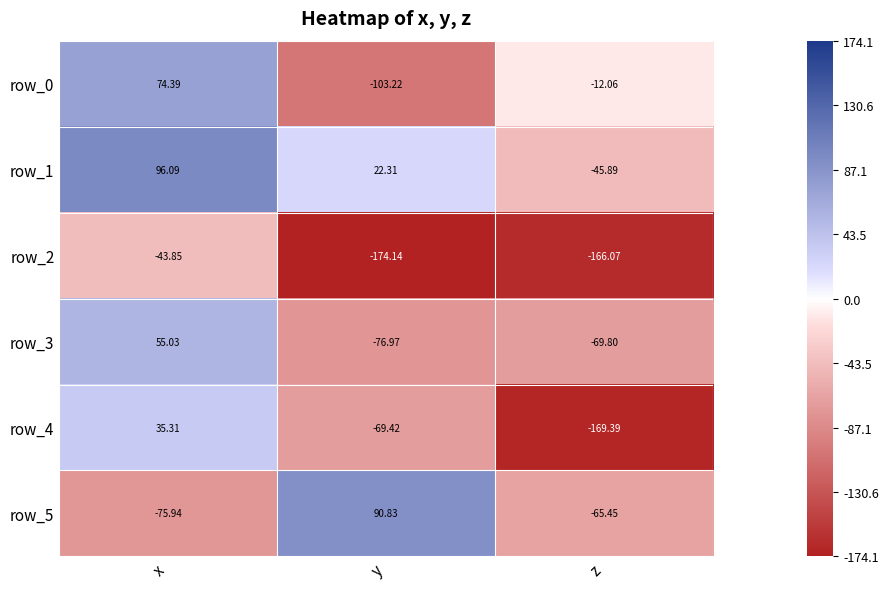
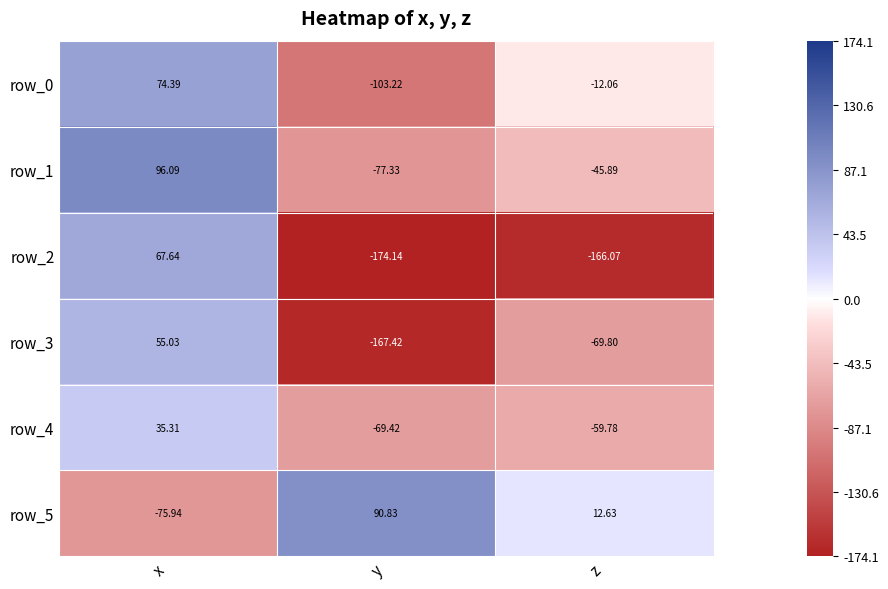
  {
    "row_0": {
      "x": 74.39,
      "y": -103.22,
      "z": -12.06
    },
    "row_1": {
      "x": 96.09,
-     "y": 22.31,
+     "y": -77.33,
      "z": -45.89
    },
    "row_2": {
-     "x": -43.85,
+     "x": 67.64,
      "y": -174.14,
      "z": -166.07
    },
    "row_3": {
      "x": 55.03,
-     "y": -76.97,
+     "y": -167.42,
      "z": -69.80
    },
    "row_4": {
      "x": 35.31,
      "y": -69.42,
-     "z": -169.39
+     "z": -59.78
    },
    "row_5": {
      "x": -75.94,
      "y": 90.83,
-     "z": -65.45
+     "z": 12.63
    }
  }
